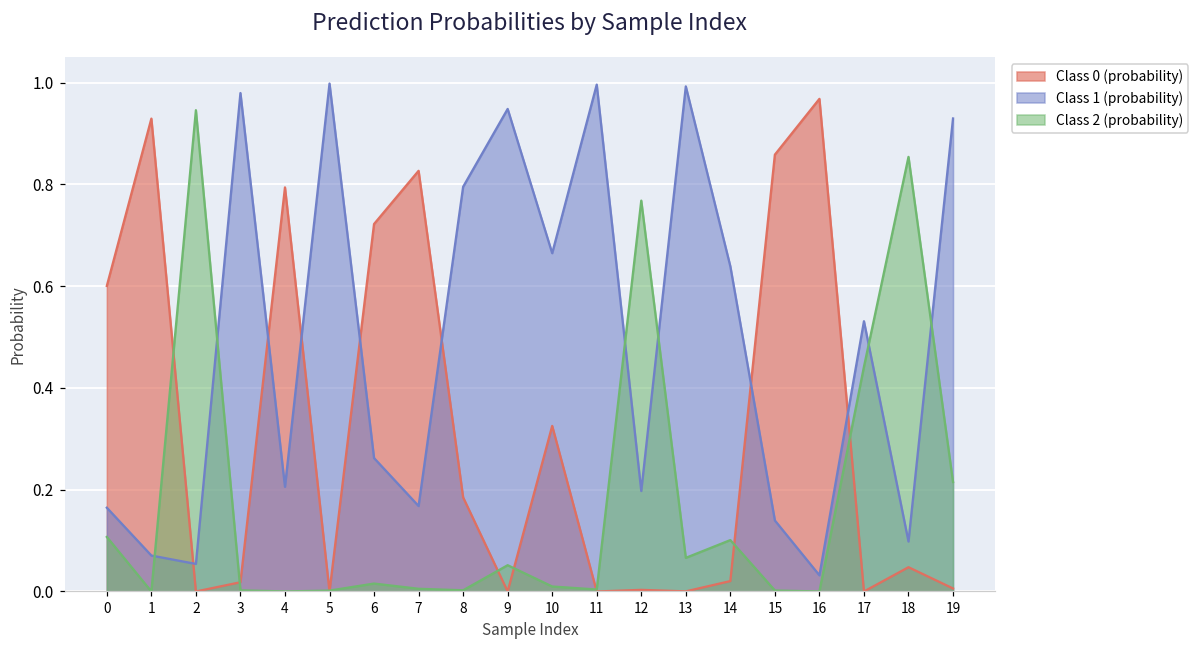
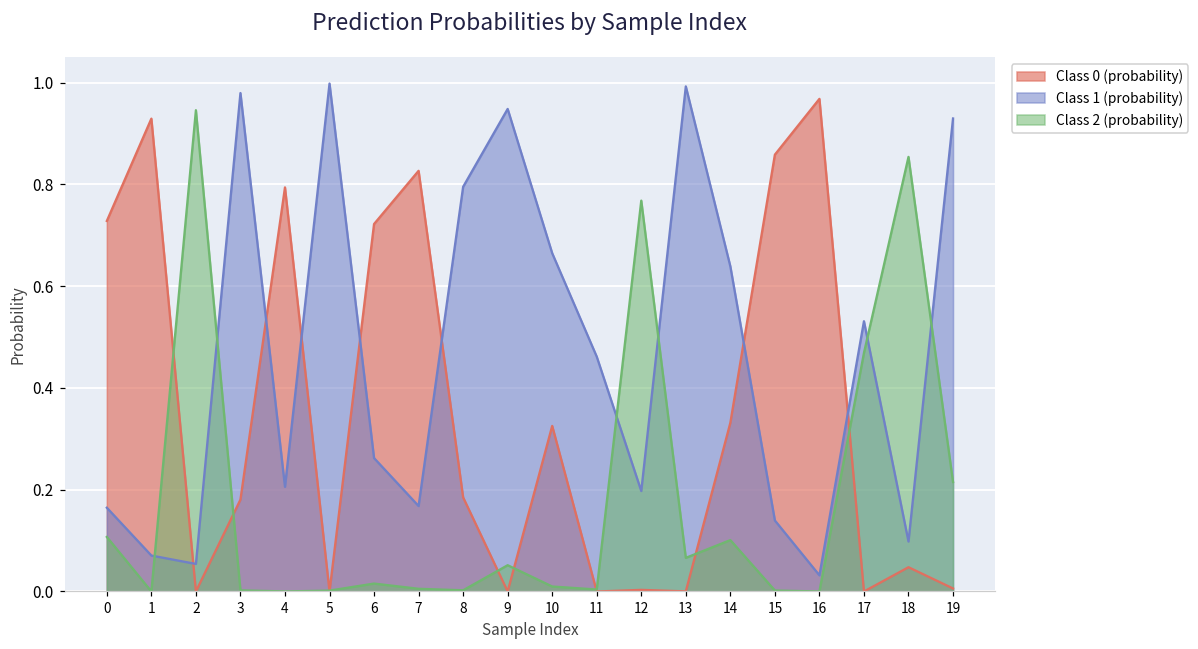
  {
    "Class 0 (probability)": {
-     "0": 0.60,
+     "0": 0.73,
      "1": 0.93,
      "2": 0.00,
-     "3": 0.02,
+     "3": 0.18,
      "4": 0.79,
      "6": 0.72,
      "7": 0.83,
      "8": 0.18,
      "9": 0.00,
      "10": 0.33,
      "12": 0.00,
      "13": 0.00,
-     "14": 0.02,
+     "14": 0.33,
      "15": 0.86,
      "16": 0.97,
      "17": 0.00,
      "18": 0.05,
      "19": 0.01
    },
    "Class 1 (probability)": {
      "0": 0.16,
      "1": 0.07,
      "2": 0.05,
      "3": 0.98,
      "4": 0.21,
      "5": 1.00,
      "6": 0.26,
      "7": 0.17,
      "8": 0.80,
      "9": 0.95,
      "10": 0.66,
-     "11": 1.00,
+     "11": 0.46,
      "12": 0.20,
      "13": 0.99,
      "14": 0.64,
      "15": 0.14,
      "16": 0.03,
      "17": 0.53,
      "18": 0.10,
      "19": 0.93
    },
    "Class 2 (probability)": {
      "0": 0.11,
      "1": 0.00,
      "2": 0.95,
      "3": 0.00,
      "4": 0.00,
      "6": 0.02,
      "7": 0.01,
      "8": 0.00,
      "9": 0.05,
      "10": 0.01,
      "12": 0.77,
      "13": 0.07,
      "14": 0.10,
      "15": 0.00,
      "16": 0.00,
-     "17": 0.44,
+     "17": 0.47,
      "18": 0.85,
      "19": 0.22
    }
  }
